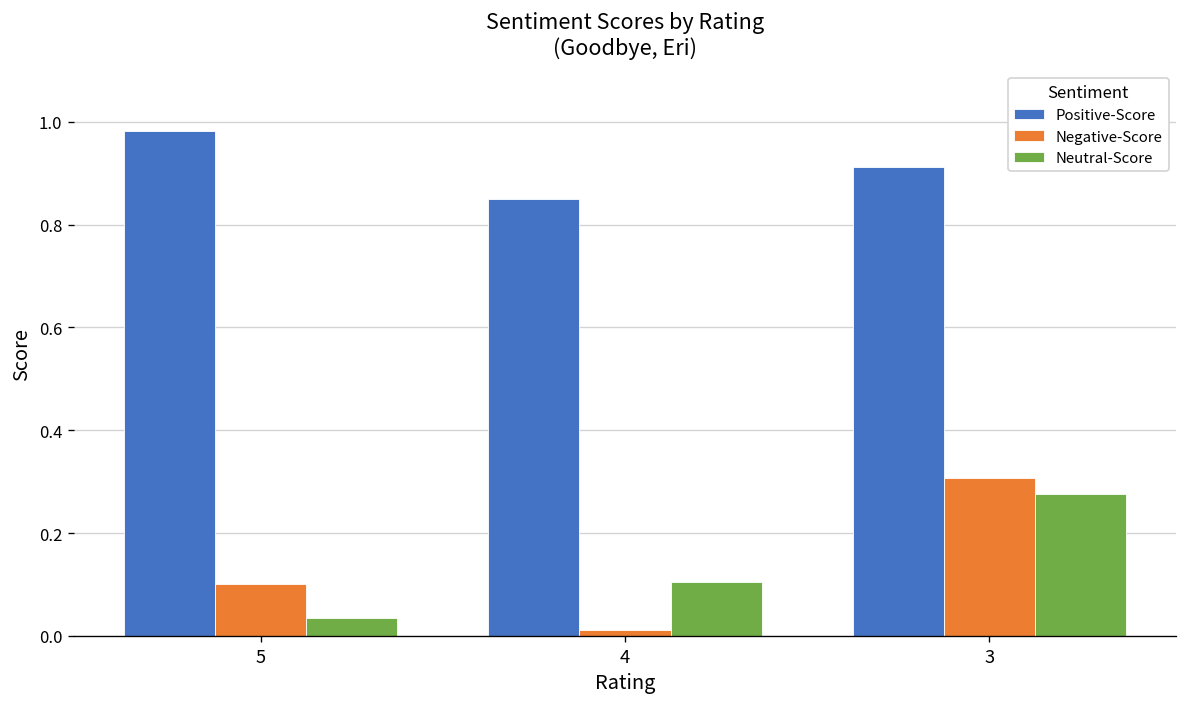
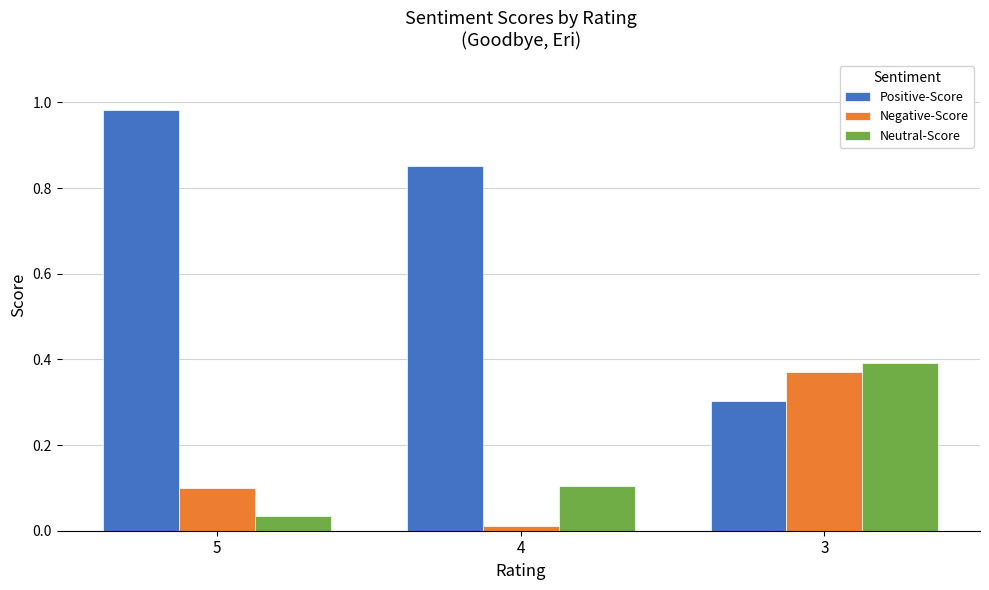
  {
    "Positive-Score": {
      "5": 0.98,
      "4": 0.85,
-     "3": 0.91
+     "3": 0.30
    },
    "Negative-Score": {
      "5": 0.10,
      "4": 0.01,
-     "3": 0.31
+     "3": 0.37
    },
    "Neutral-Score": {
      "5": 0.04,
      "4": 0.11,
-     "3": 0.28
+     "3": 0.39
    }
  }
